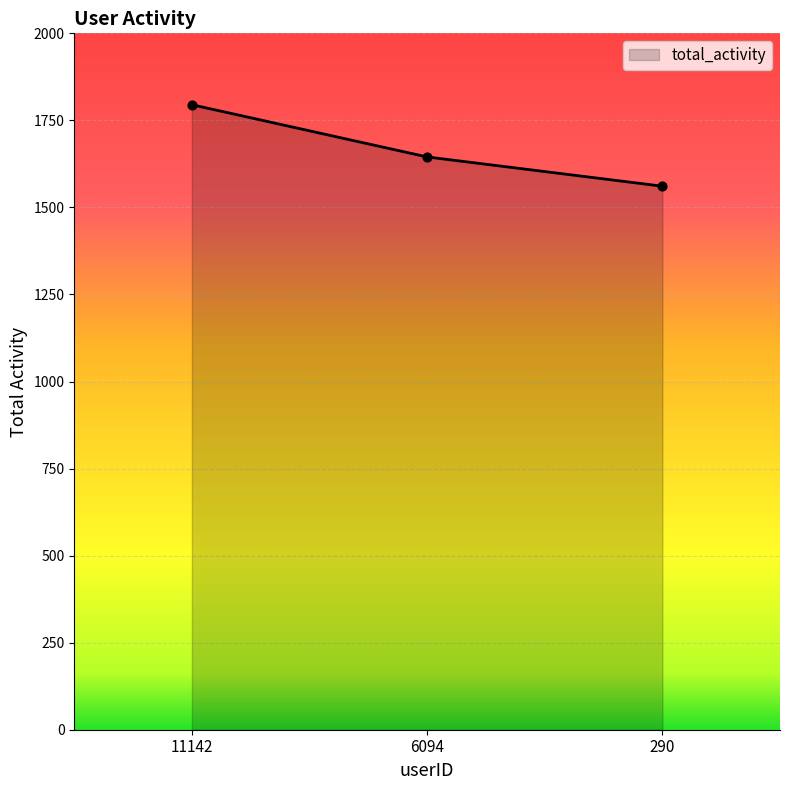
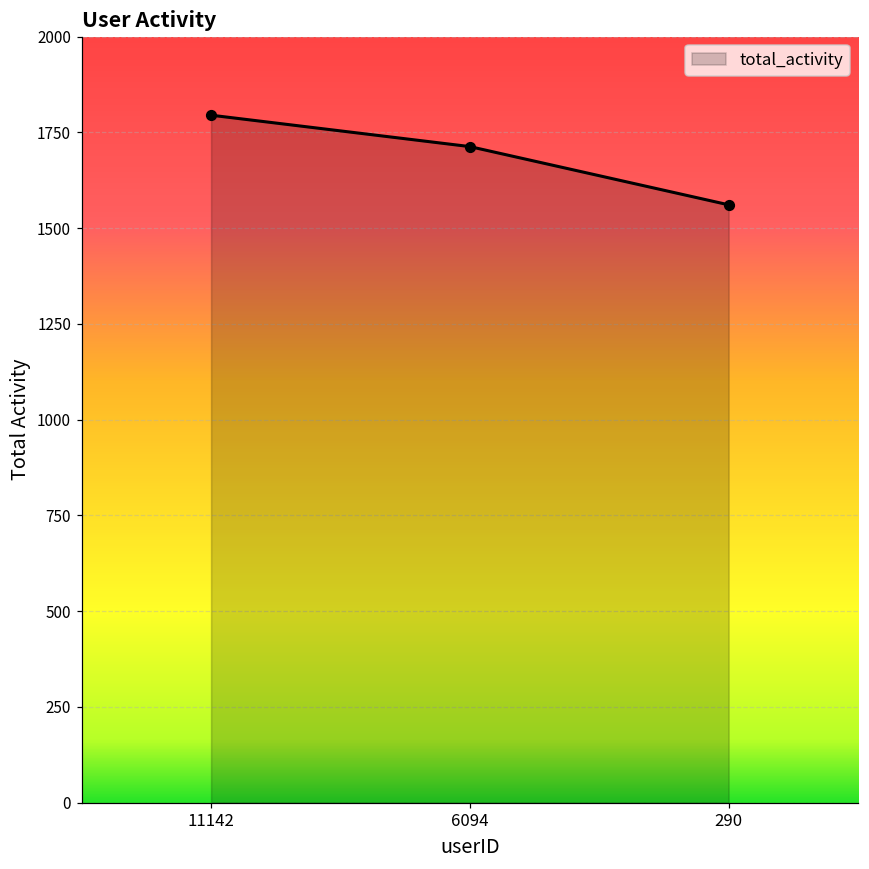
  {
    "11142": 1800,
-   "6094": 1650,
+   "6094": 1710,
    "290": 1560
  }
